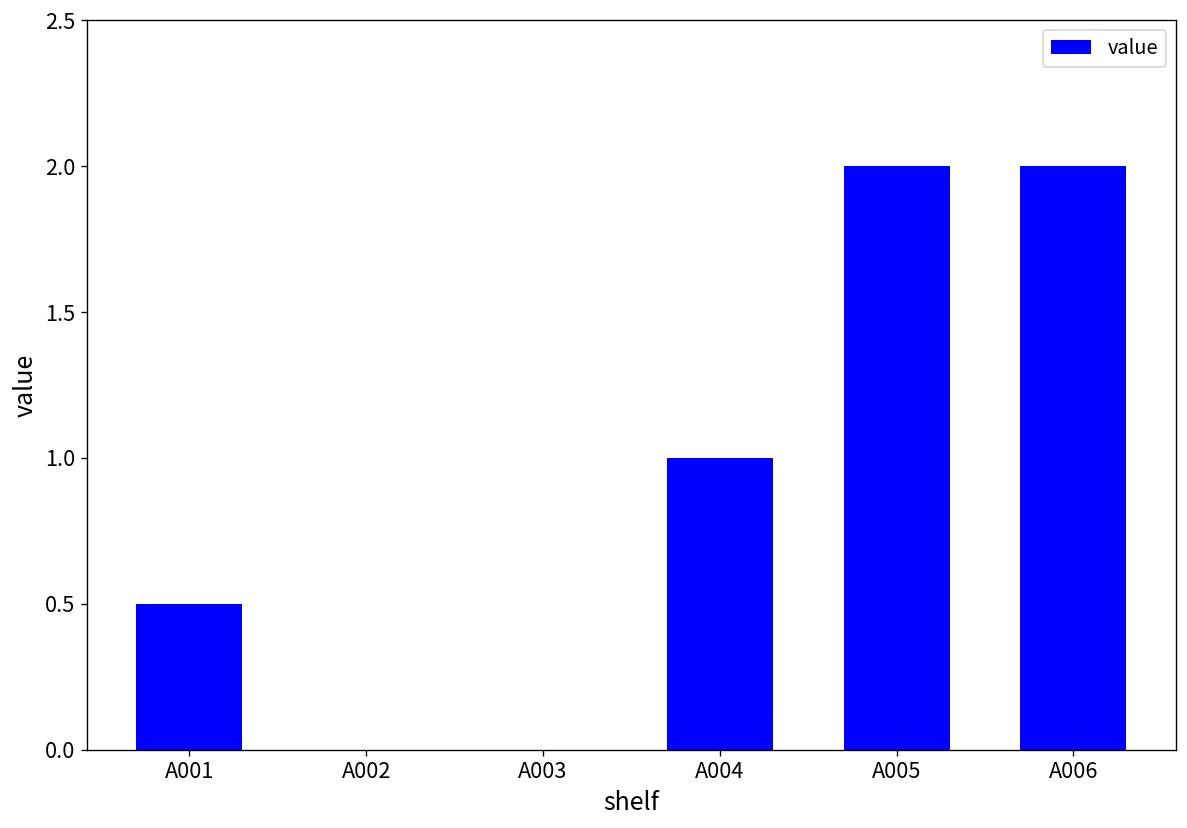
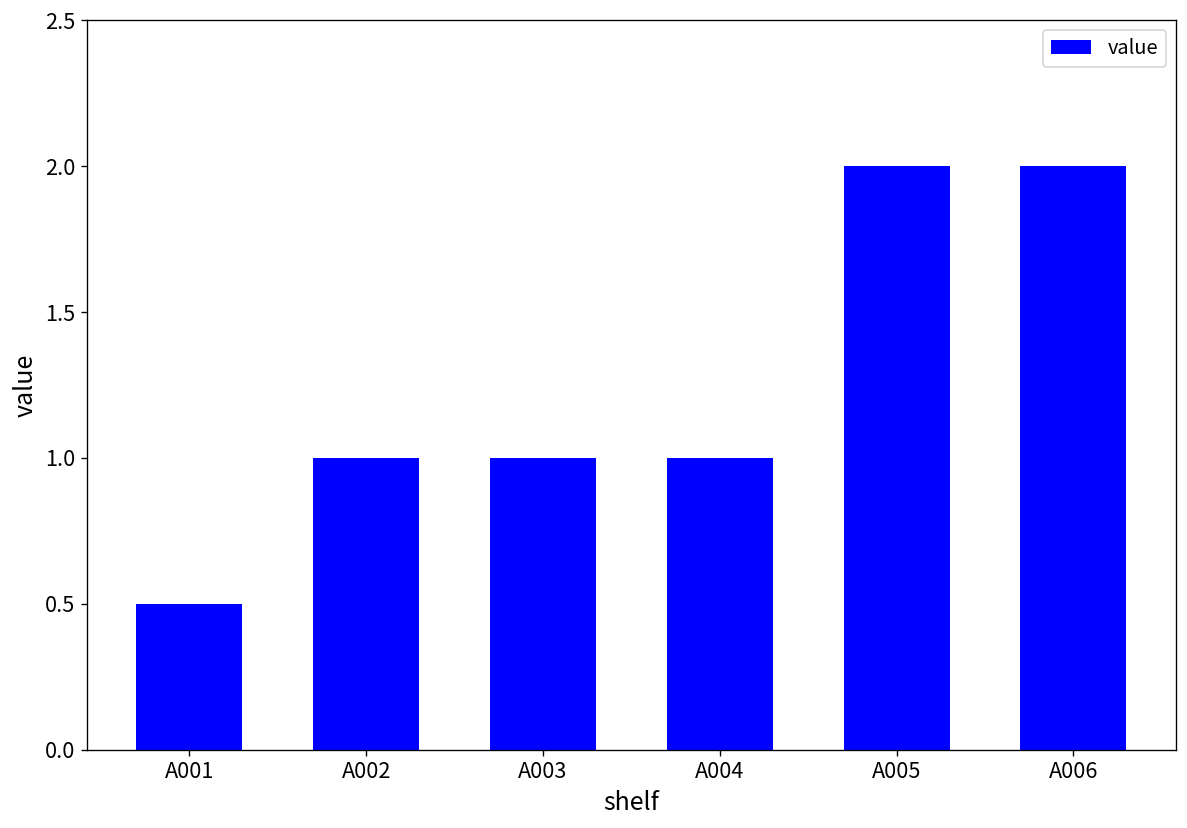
  {
    "A001": 0.50,
-   "A002": 0,
-   "A003": 0,
+   "A002": 1,
+   "A003": 1,
    "A004": 1,
    "A005": 2,
    "A006": 2
  }
